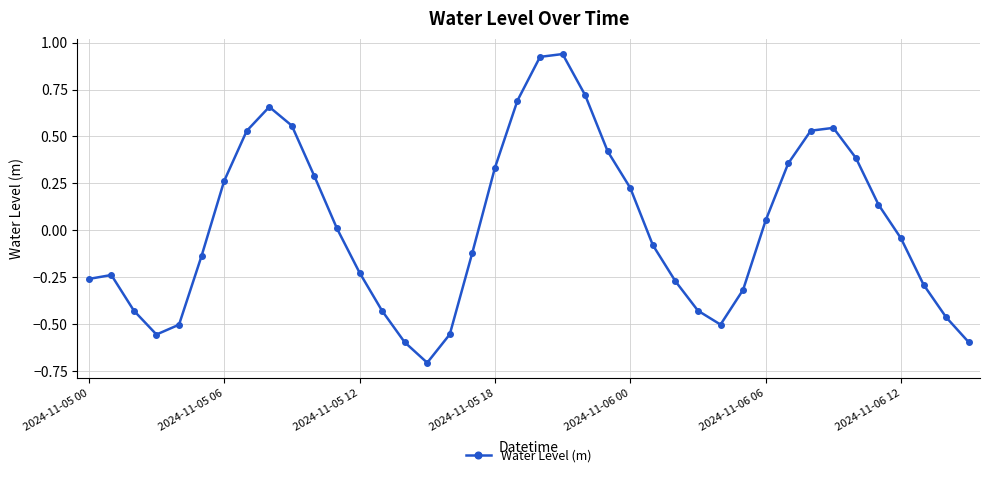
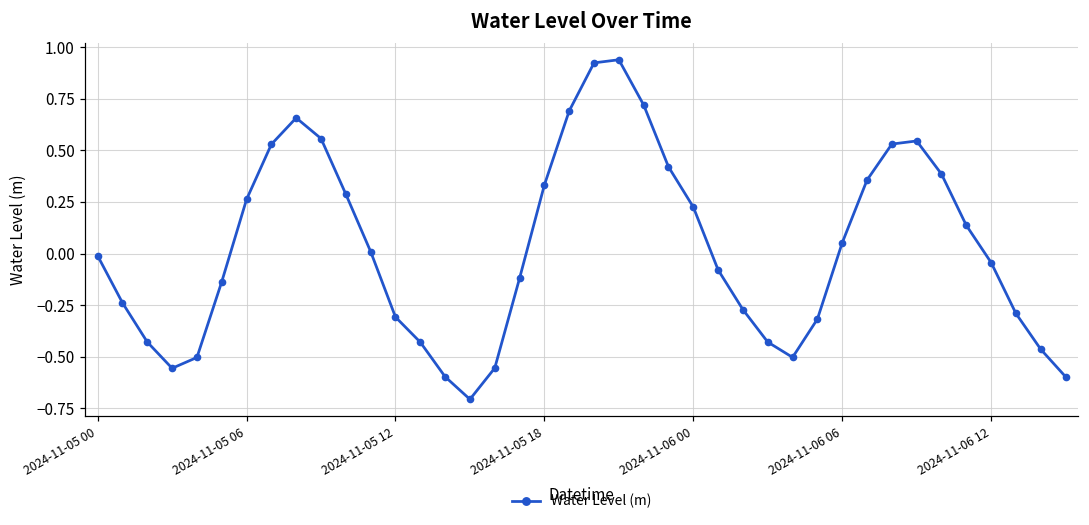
  {
-   "2024-11-05 00": -0.26,
+   "2024-11-05 00": -0.01,
    "2024-11-05 06": 0.26,
-   "2024-11-05 12": -0.23,
+   "2024-11-05 12": -0.31,
    "2024-11-05 18": 0.33,
    "2024-11-06 00": 0.23,
    "2024-11-06 06": 0.05,
    "2024-11-06 12": -0.04
  }
